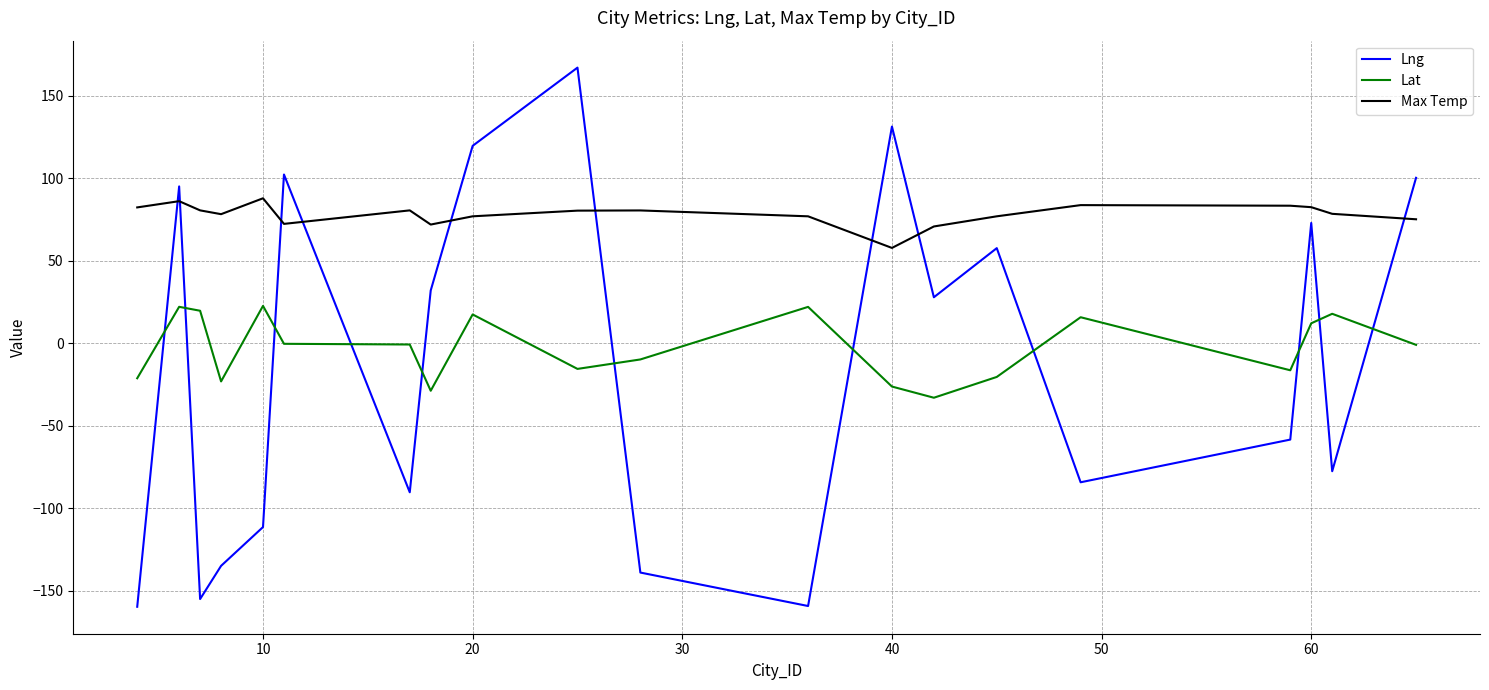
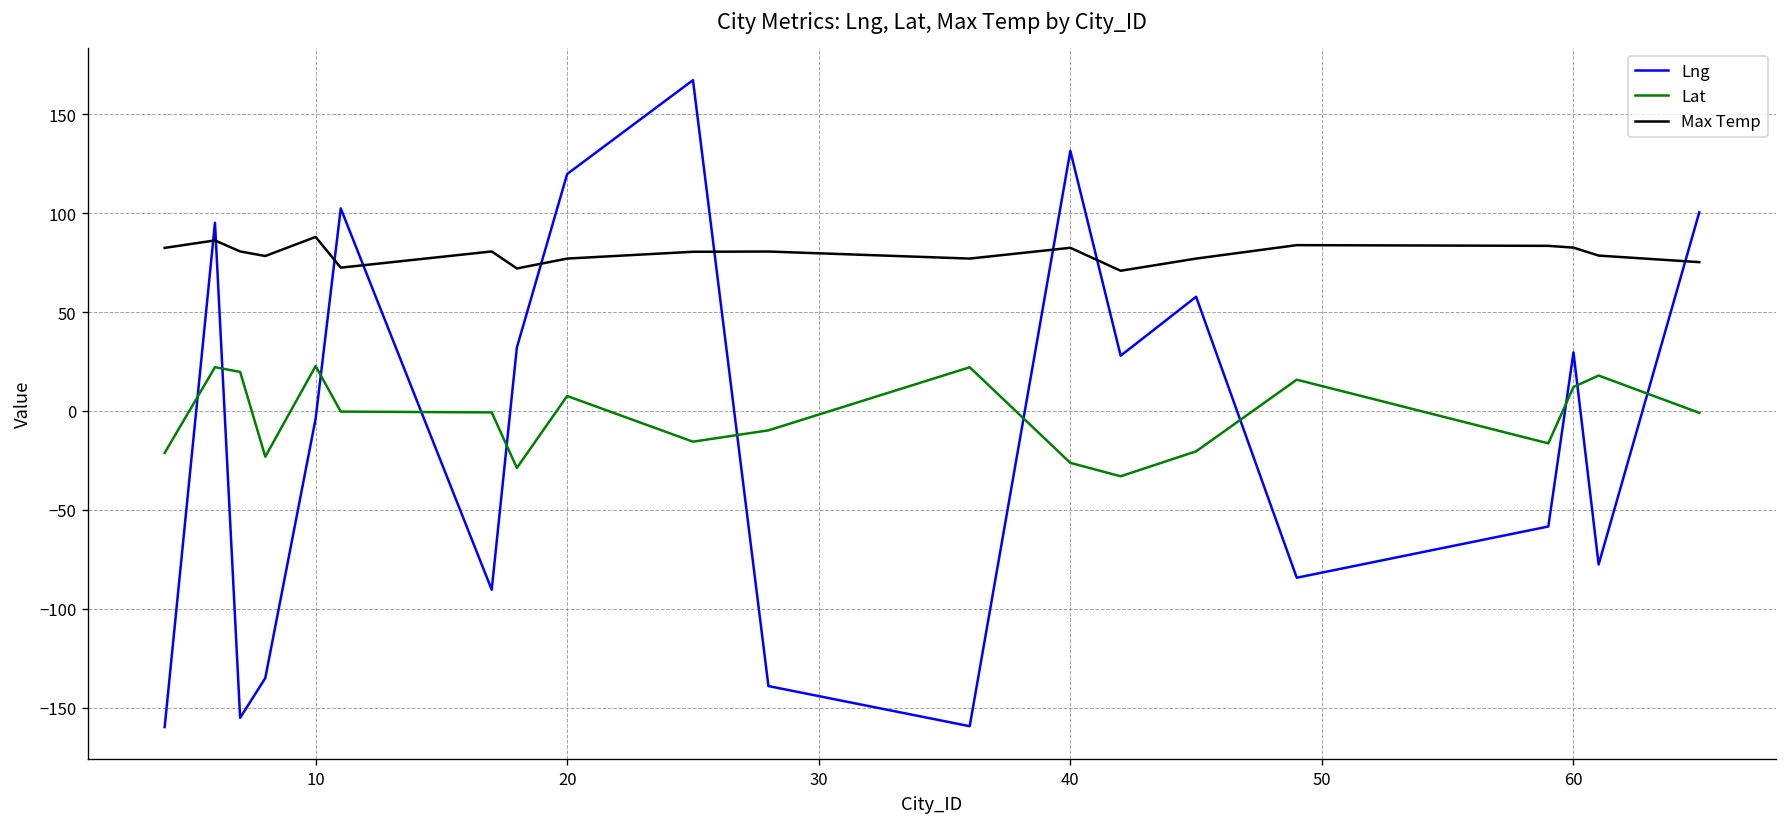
  {
    "Lng": {
-     "10": -111,
+     "10": -4,
      "20": 120,
      "40": 131,
-     "60": 73
+     "60": 30
    },
    "Lat": {
      "10": 23,
-     "20": 17,
+     "20": 8,
      "40": -26,
      "60": 12
    },
    "Max Temp": {
      "10": 88,
      "20": 77,
-     "40": 58,
+     "40": 82,
      "60": 83
    }
  }
